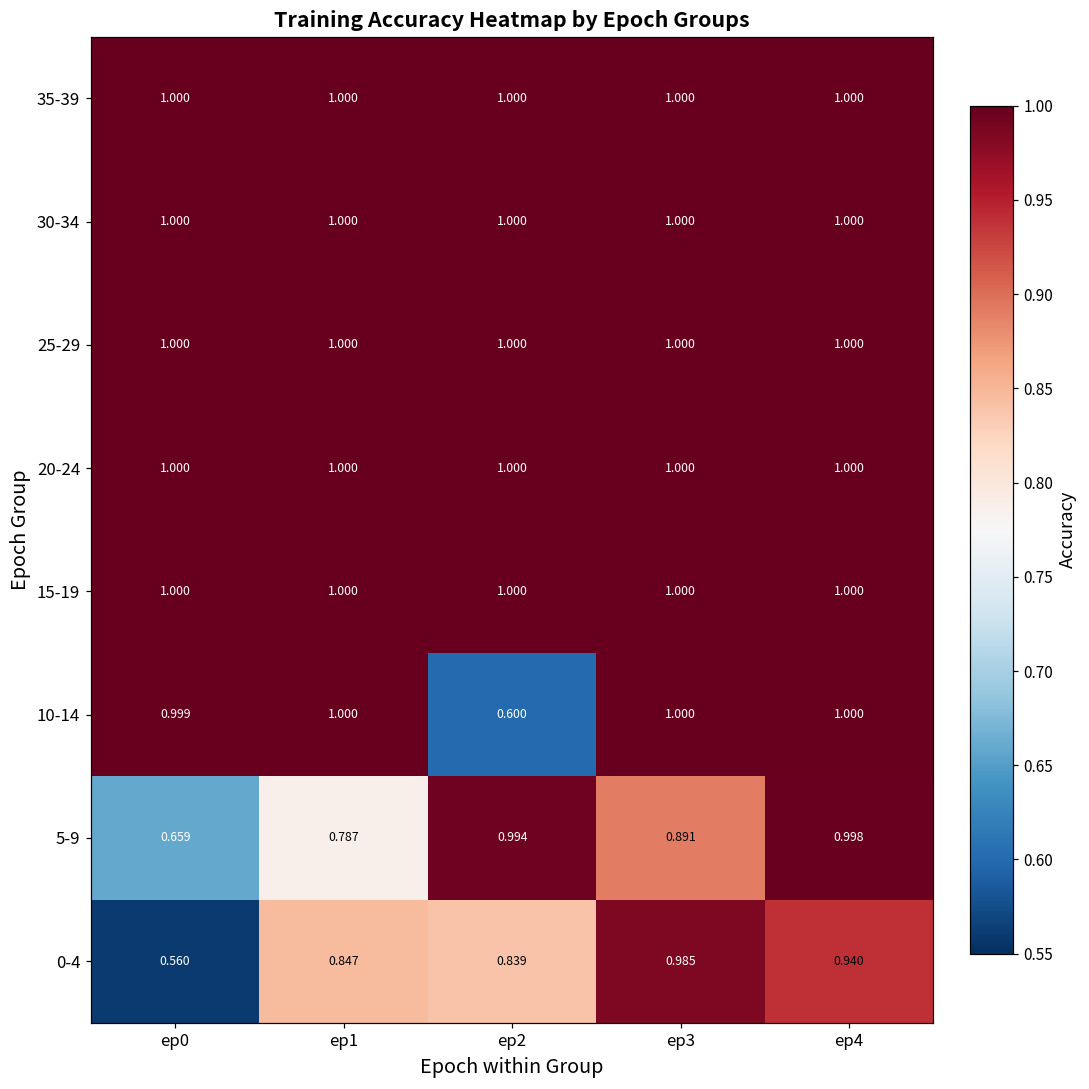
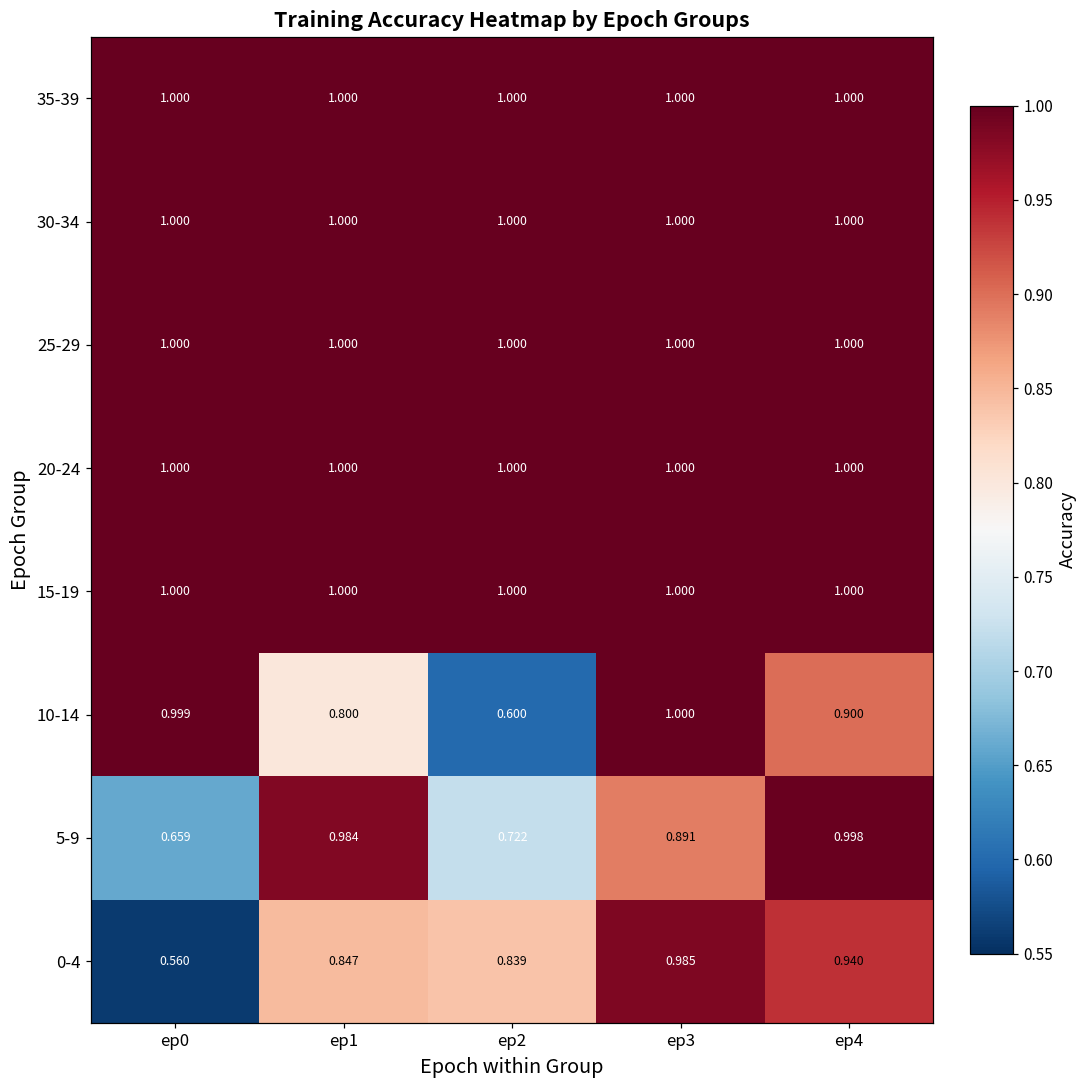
  {
    "35-39": {
      "ep0": 1.000,
      "ep1": 1.000,
      "ep2": 1.000,
      "ep3": 1.000,
      "ep4": 1.000
    },
    "30-34": {
      "ep0": 1.000,
      "ep1": 1.000,
      "ep2": 1.000,
      "ep3": 1.000,
      "ep4": 1.000
    },
    "25-29": {
      "ep0": 1.000,
      "ep1": 1.000,
      "ep2": 1.000,
      "ep3": 1.000,
      "ep4": 1.000
    },
    "20-24": {
      "ep0": 1.000,
      "ep1": 1.000,
      "ep2": 1.000,
      "ep3": 1.000,
      "ep4": 1.000
    },
    "15-19": {
      "ep0": 1.000,
      "ep1": 1.000,
      "ep2": 1.000,
      "ep3": 1.000,
      "ep4": 1.000
    },
    "10-14": {
      "ep0": 0.999,
-     "ep1": 1.000,
+     "ep1": 0.800,
      "ep2": 0.600,
      "ep3": 1.000,
-     "ep4": 1.000
+     "ep4": 0.900
    },
    "5-9": {
      "ep0": 0.659,
-     "ep1": 0.787,
-     "ep2": 0.994,
+     "ep1": 0.984,
+     "ep2": 0.722,
      "ep3": 0.891,
      "ep4": 0.998
    },
    "0-4": {
      "ep0": 0.560,
      "ep1": 0.847,
      "ep2": 0.839,
      "ep3": 0.985,
      "ep4": 0.940
    }
  }
